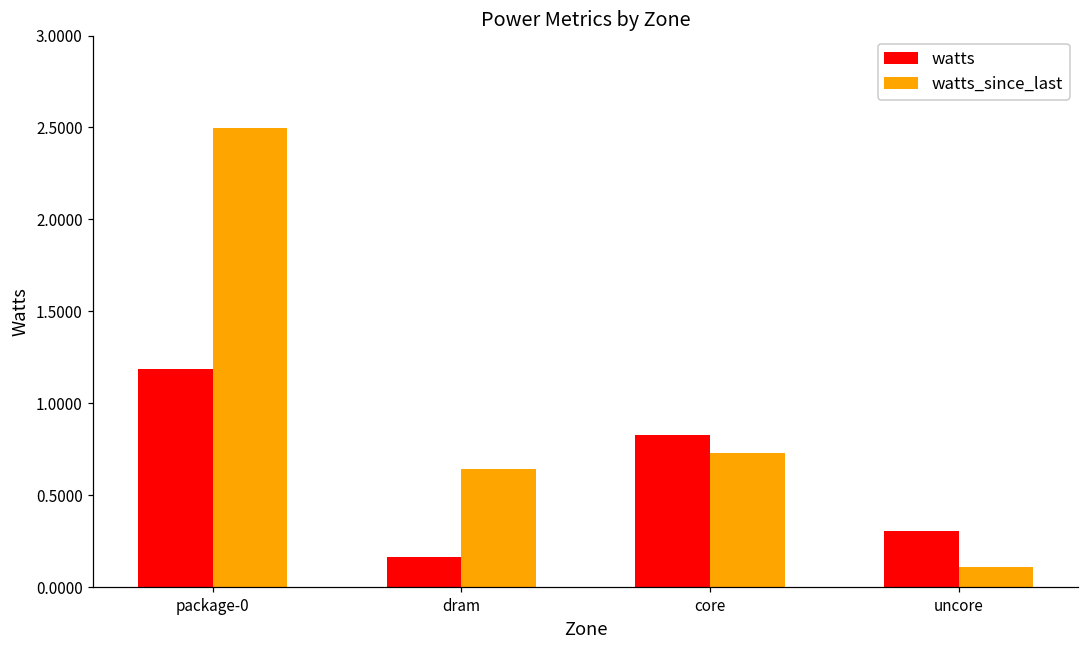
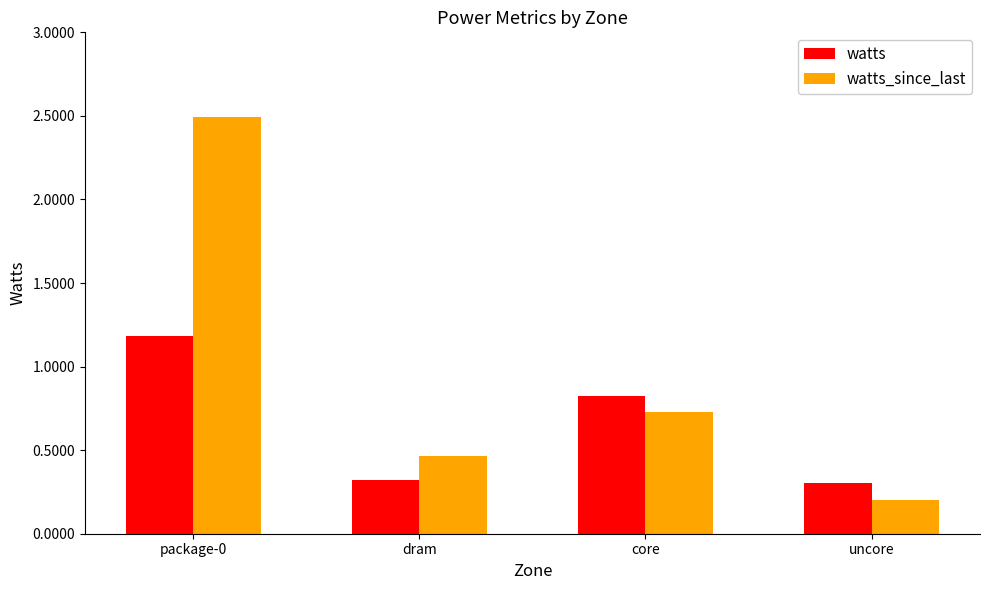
  {
    "watts": {
      "package-0": 1.19,
-     "dram": 0.16,
+     "dram": 0.32,
      "core": 0.83,
      "uncore": 0.31
    },
    "watts_since_last": {
      "package-0": 2.50,
-     "dram": 0.64,
+     "dram": 0.47,
      "core": 0.73,
-     "uncore": 0.11
+     "uncore": 0.20
    }
  }
